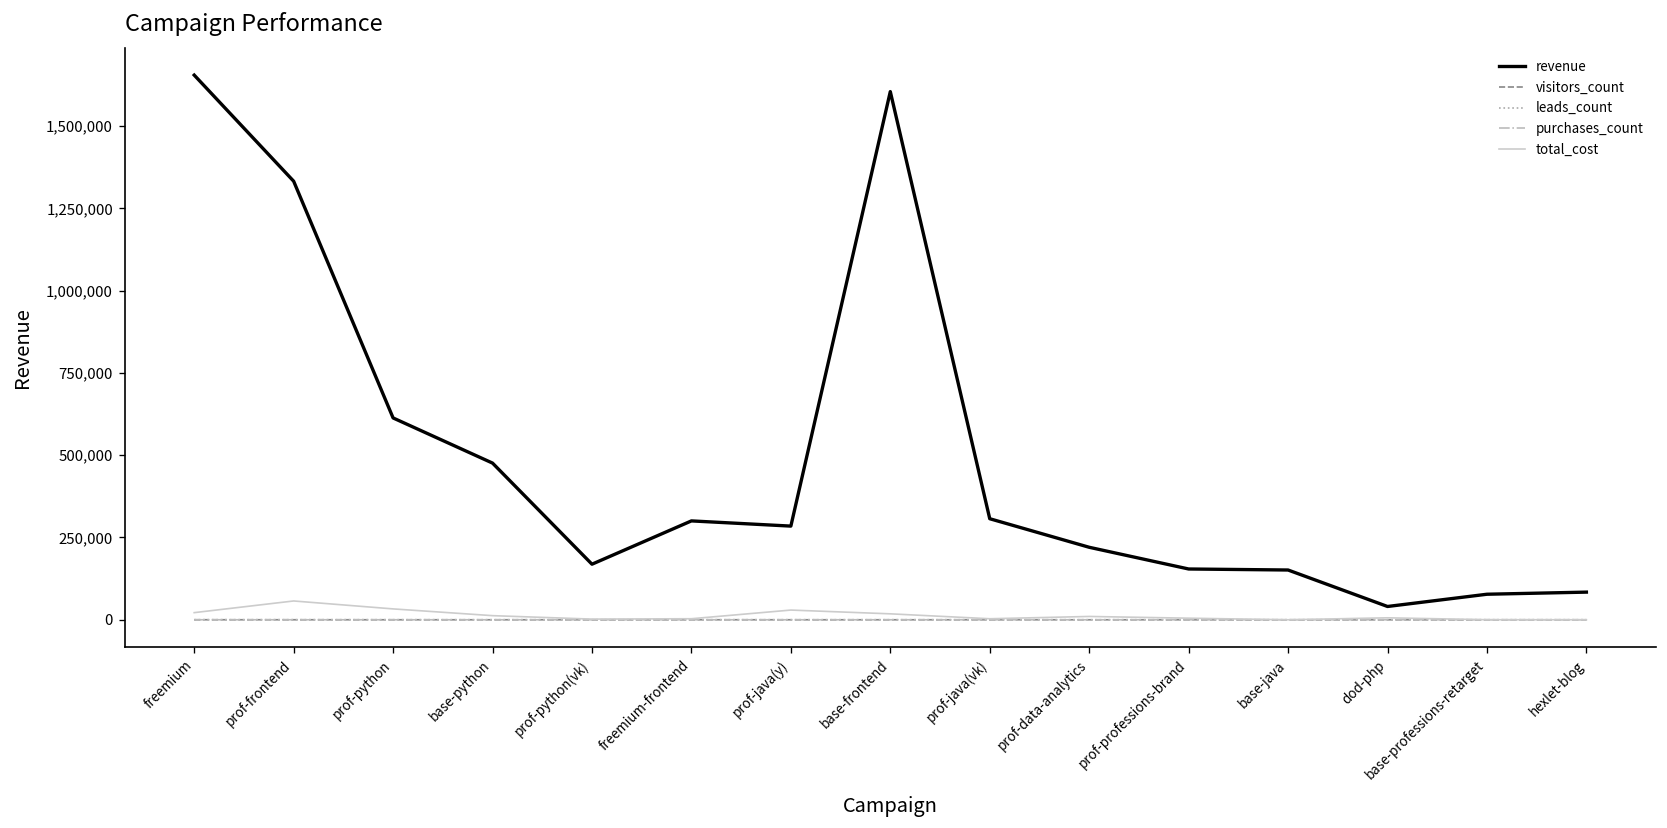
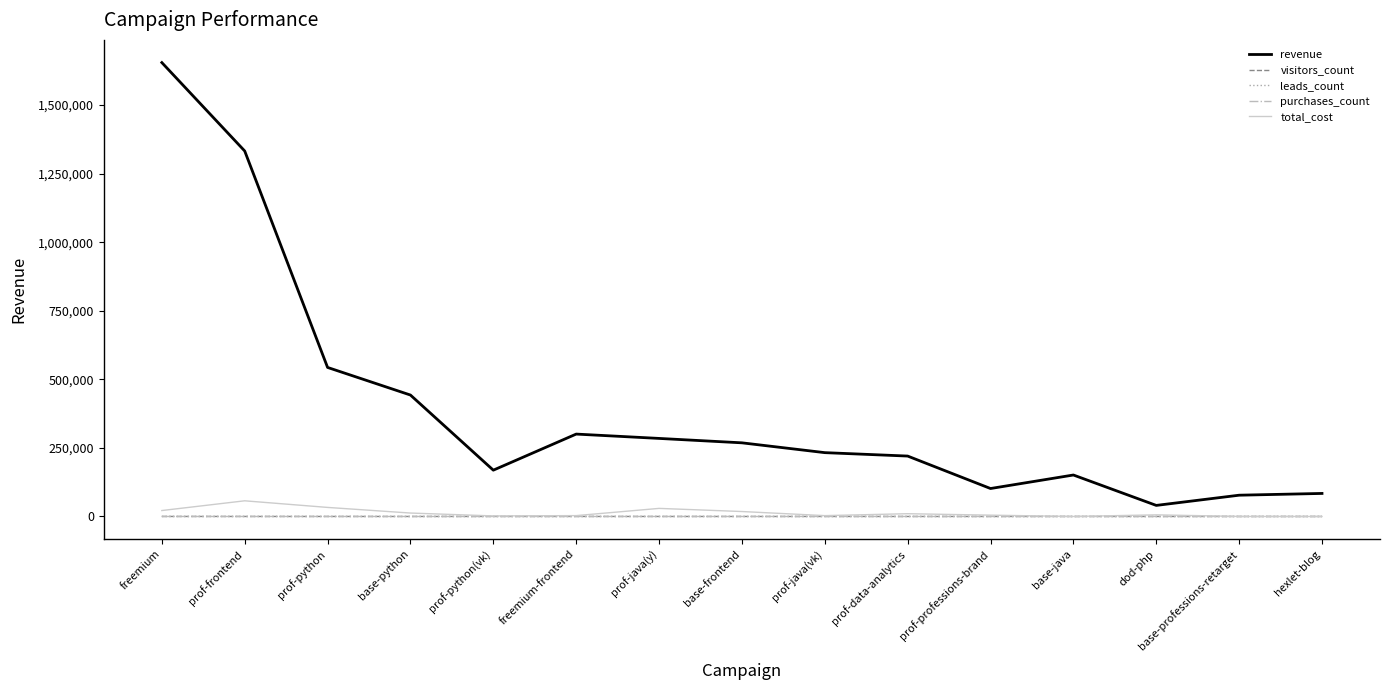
  {
    "revenue": {
      "freemium": "1,650,000",
      "prof-frontend": "1,330,000",
-     "prof-python": "610,000",
-     "base-python": "480,000",
+     "prof-python": "540,000",
+     "base-python": "440,000",
      "prof-python(vk)": "170,000",
      "freemium-frontend": "300,000",
      "prof-java(y)": "280,000",
-     "base-frontend": "1,600,000",
-     "prof-java(vk)": "310,000",
+     "base-frontend": "270,000",
+     "prof-java(vk)": "230,000",
      "prof-data-analytics": "220,000",
-     "prof-professions-brand": "150,000",
+     "prof-professions-brand": "100,000",
      "base-java": "150,000",
      "dod-php": "40,000",
      "base-professions-retarget": "80,000",
      "hexlet-blog": "80,000"
    }
  }
